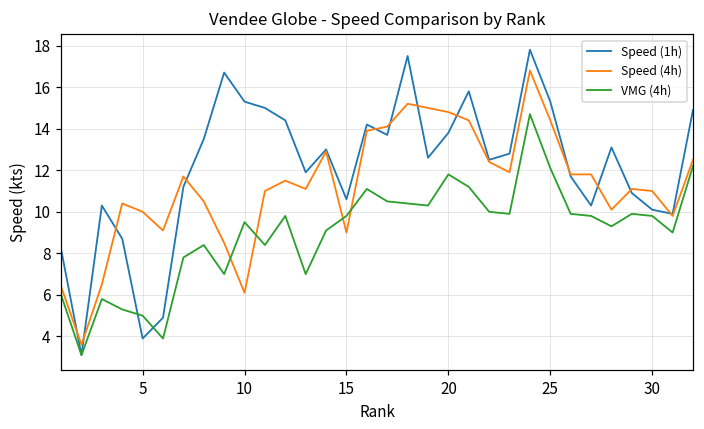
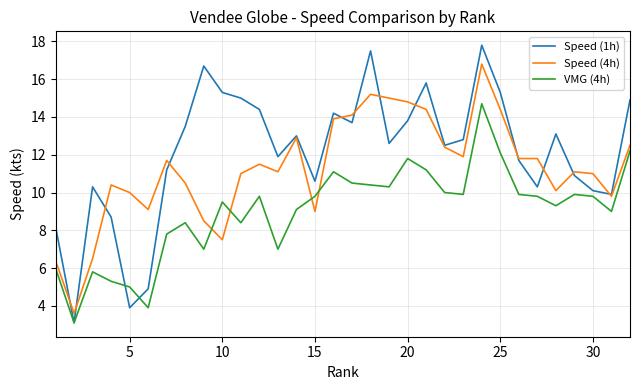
  {
    "Speed (1h)": {
      "5": 3.9,
      "10": 15.3,
      "15": 10.6,
      "20": 13.8,
      "25": 15.3,
      "30": 10.1
    },
    "Speed (4h)": {
      "5": 10.0,
-     "10": 6.1,
+     "10": 7.5,
      "15": 9.0,
      "20": 14.8,
      "25": 14.4,
      "30": 11.0
    },
    "VMG (4h)": {
      "5": 5.0,
      "10": 9.5,
      "15": 9.8,
      "20": 11.8,
      "25": 12.1,
      "30": 9.8
    }
  }
